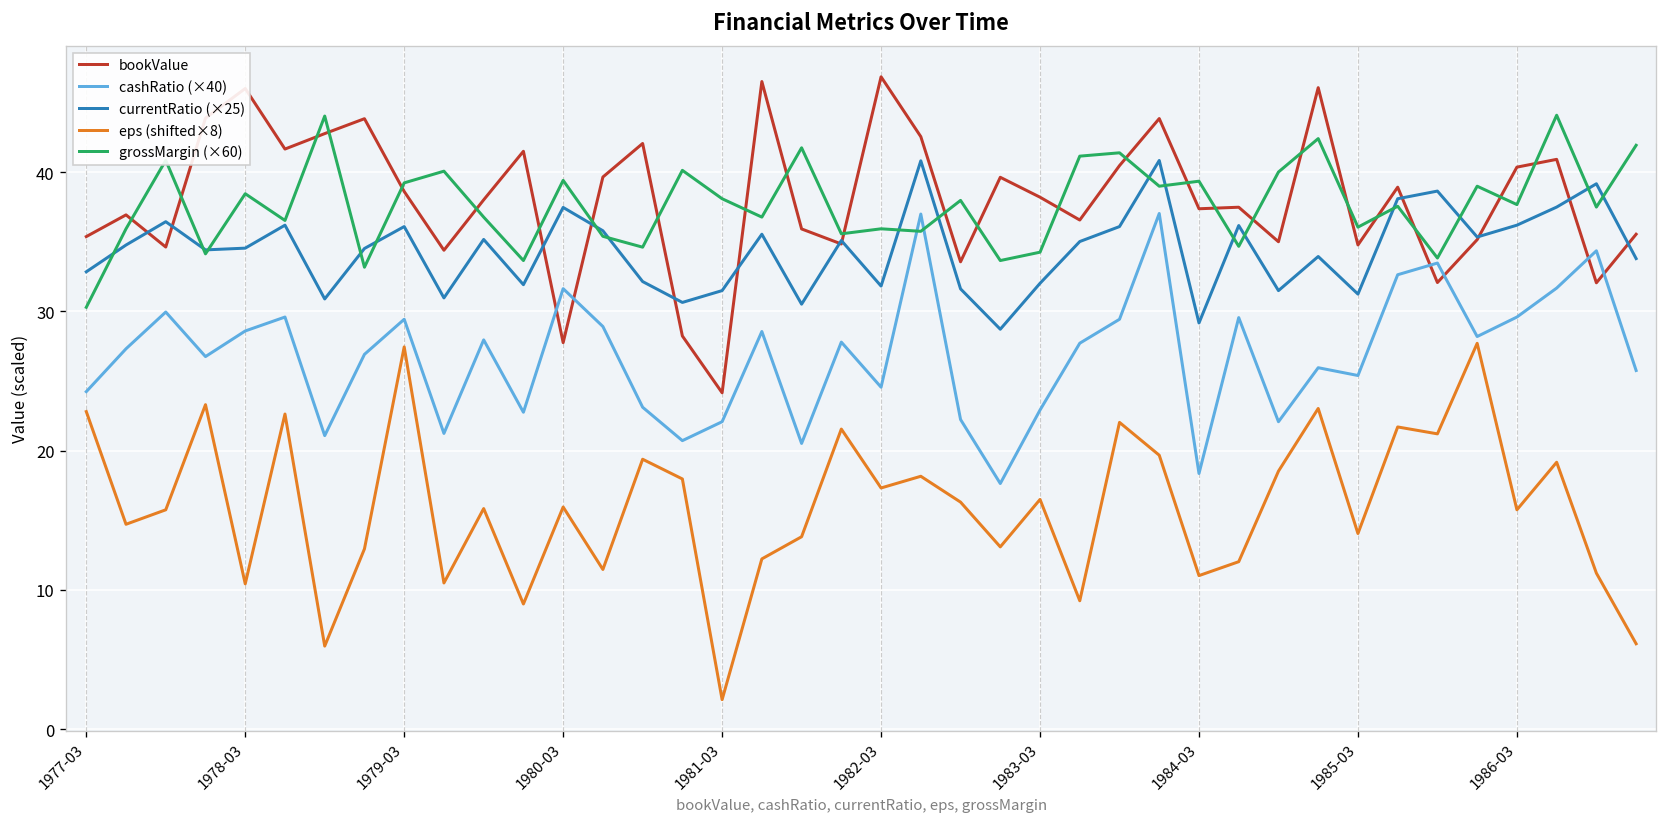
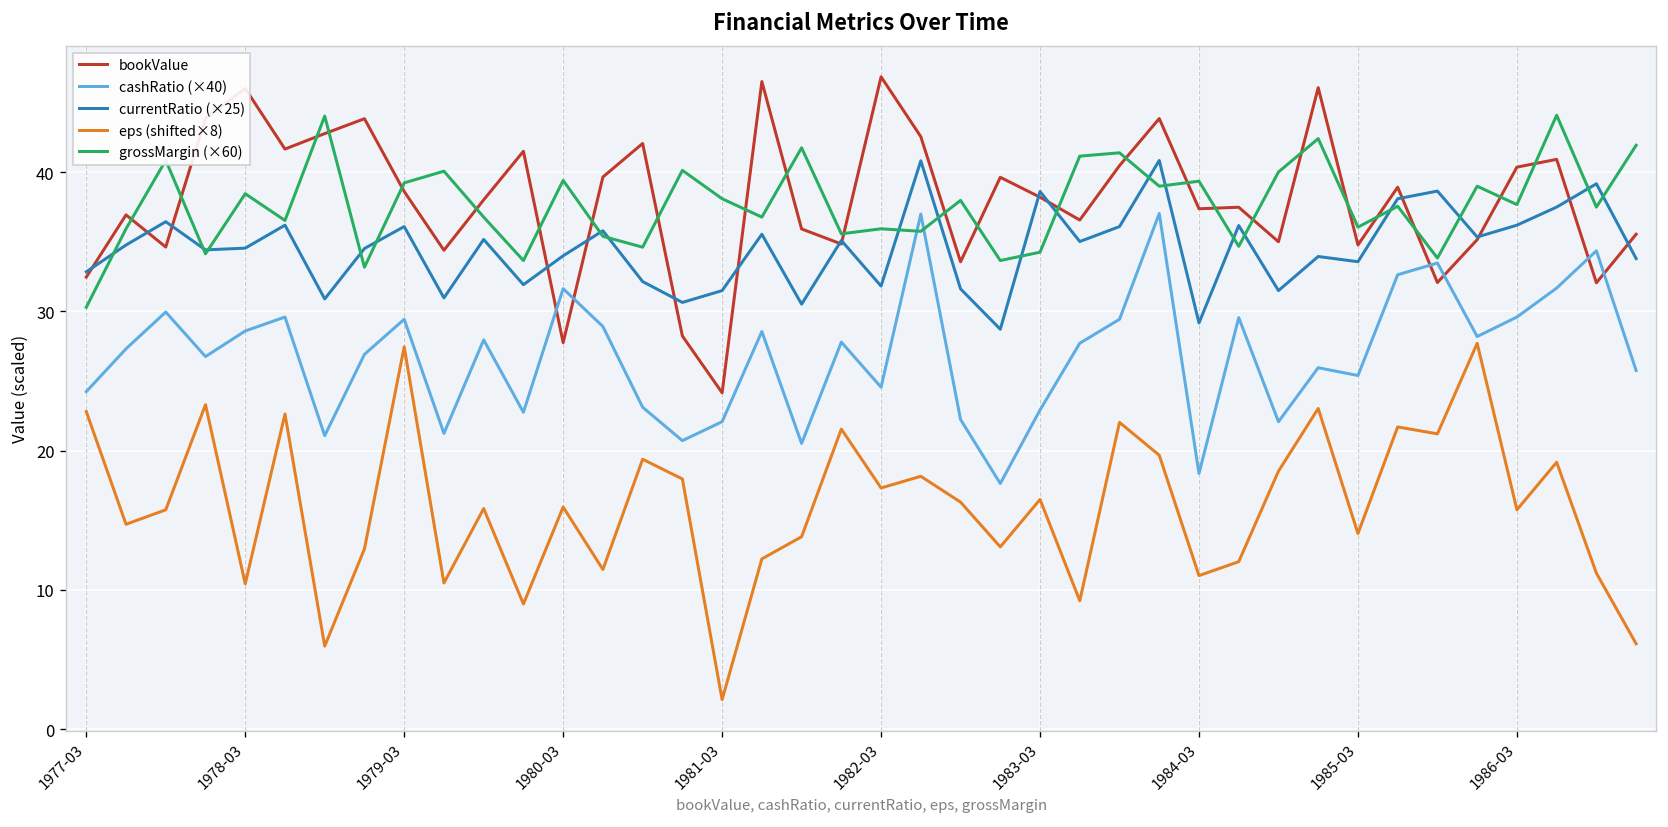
  {
    "bookValue": {
-     "1977-03": 35.4,
+     "1977-03": 32.5,
      "1979-03": 38.6,
      "1980-03": 27.8,
      "1981-03": 24.2,
      "1982-03": 46.9,
      "1983-03": 38.2,
      "1984-03": 37.4,
      "1985-03": 34.8,
      "1986-03": 40.4
    },
    "cashRatio (×40)": {
      "1977-03": 24.2,
      "1978-03": 28.6,
      "1979-03": 29.4,
      "1980-03": 31.6,
      "1981-03": 22.1,
      "1982-03": 24.6,
      "1983-03": 22.9,
      "1984-03": 18.4,
      "1985-03": 25.4,
      "1986-03": 29.6
    },
    "currentRatio (×25)": {
      "1977-03": 32.9,
      "1978-03": 34.6,
      "1979-03": 36.1,
-     "1980-03": 37.5,
+     "1980-03": 34.0,
      "1981-03": 31.5,
      "1982-03": 31.8,
-     "1983-03": 32.0,
+     "1983-03": 38.6,
      "1984-03": 29.2,
-     "1985-03": 31.3,
+     "1985-03": 33.6,
      "1986-03": 36.2
    },
    "eps (shifted×8)": {
      "1977-03": 22.8,
      "1978-03": 10.4,
      "1979-03": 27.5,
      "1980-03": 16.0,
      "1981-03": 2.1,
      "1982-03": 17.3,
      "1983-03": 16.5,
      "1984-03": 11.0,
      "1985-03": 14.0,
      "1986-03": 15.8
    },
    "grossMargin (×60)": {
      "1977-03": 30.3,
      "1978-03": 38.5,
      "1979-03": 39.2,
      "1980-03": 39.4,
      "1981-03": 38.1,
      "1982-03": 35.9,
      "1983-03": 34.3,
      "1984-03": 39.4,
      "1985-03": 36.1,
      "1986-03": 37.7
    }
  }
